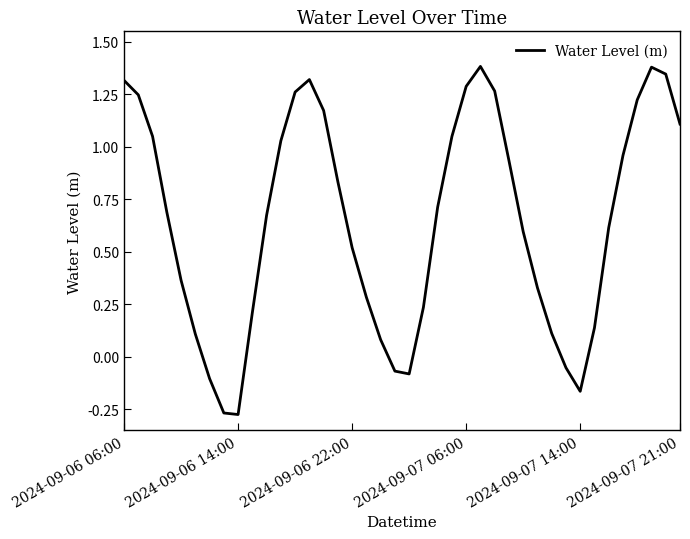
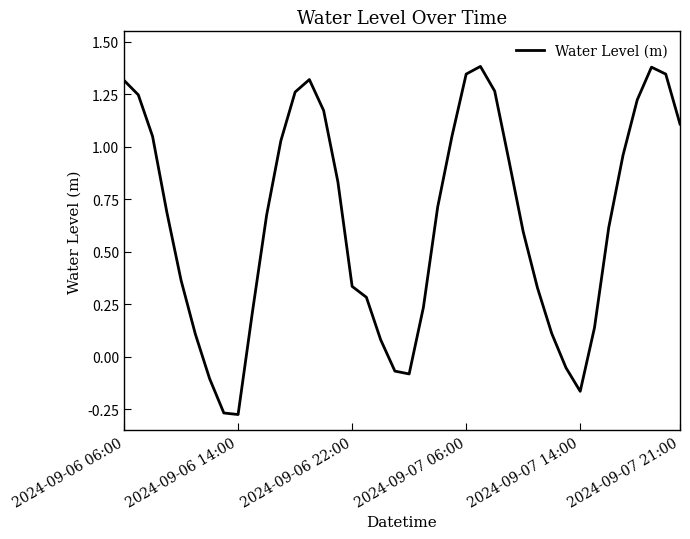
  {
    "2024-09-06 06:00": 1.32,
    "2024-09-06 14:00": -0.27,
-   "2024-09-06 22:00": 0.52,
-   "2024-09-07 06:00": 1.29,
+   "2024-09-06 22:00": 0.34,
+   "2024-09-07 06:00": 1.35,
    "2024-09-07 14:00": -0.16,
    "2024-09-07 21:00": 1.11
  }
